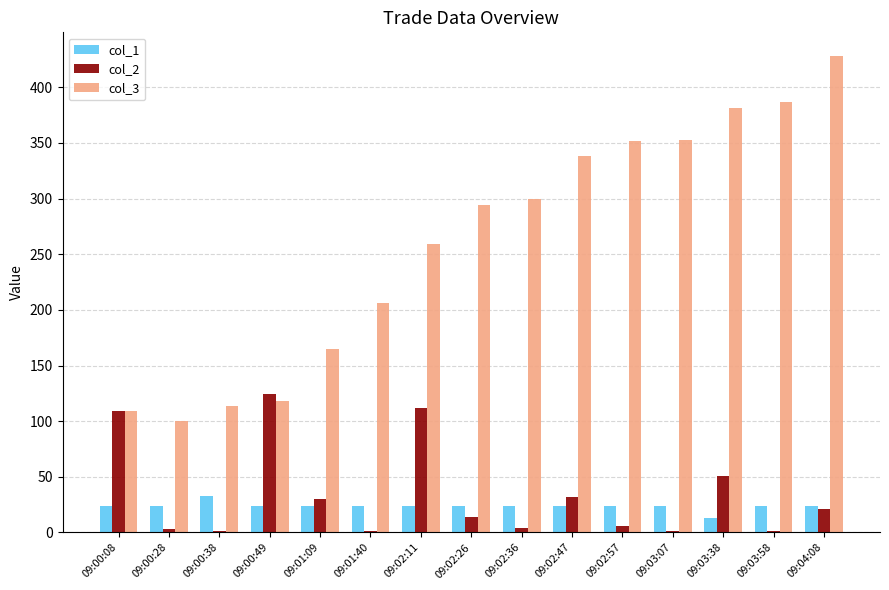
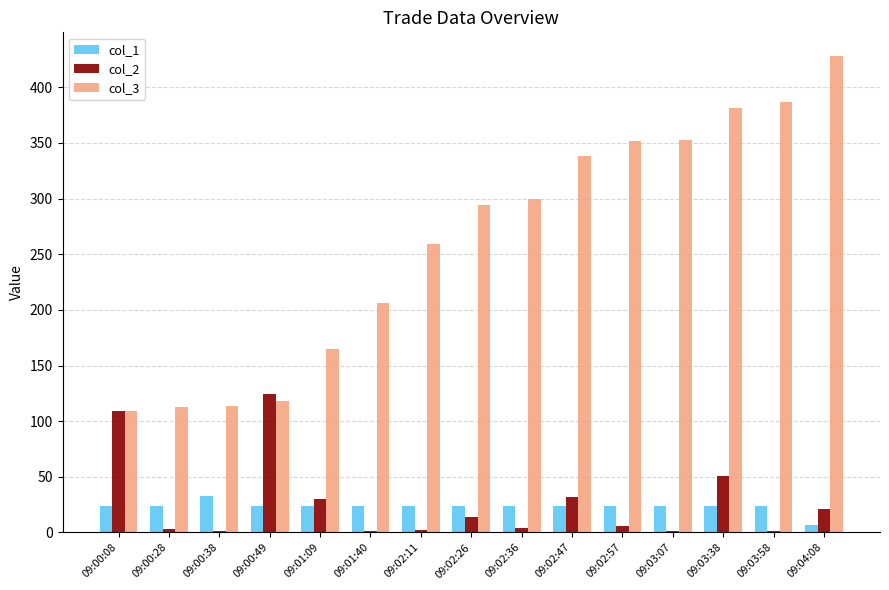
  {
    "col_1": {
      "09:00:08": 24,
      "09:00:28": 24,
      "09:00:38": 33,
      "09:00:49": 24,
      "09:01:09": 24,
      "09:01:40": 24,
      "09:02:11": 23,
      "09:02:26": 23,
      "09:02:36": 23,
      "09:02:47": 23,
      "09:02:57": 23,
      "09:03:07": 23,
-     "09:03:38": 13,
+     "09:03:38": 23,
      "09:03:58": 23,
-     "09:04:08": 23
+     "09:04:08": 7
    },
    "col_2": {
      "09:00:08": 109,
      "09:00:28": 3,
      "09:00:49": 124,
      "09:01:09": 30,
-     "09:02:11": 112,
+     "09:02:11": 2,
      "09:02:26": 14,
      "09:02:36": 4,
      "09:02:47": 32,
      "09:02:57": 6,
      "09:03:38": 51,
      "09:04:08": 21
    },
    "col_3": {
      "09:00:08": 109,
-     "09:00:28": 100,
+     "09:00:28": 113,
      "09:00:38": 114,
      "09:00:49": 118,
      "09:01:09": 165,
      "09:01:40": 206,
      "09:02:11": 259,
      "09:02:26": 294,
      "09:02:36": 300,
      "09:02:47": 338,
      "09:02:57": 352,
      "09:03:07": 353,
      "09:03:38": 381,
      "09:03:58": 387,
      "09:04:08": 428
    }
  }
